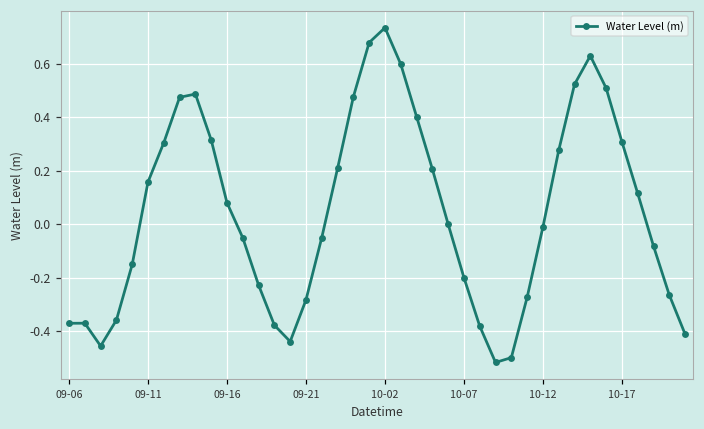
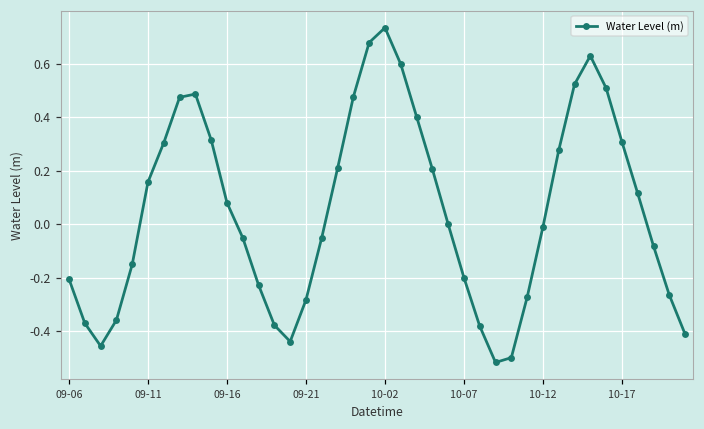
  {
-   "09-06": -0.37,
+   "09-06": -0.21,
    "09-11": 0.16,
    "09-16": 0.08,
    "09-21": -0.28,
    "10-02": 0.74,
    "10-07": -0.20,
    "10-12": -0.01,
    "10-17": 0.31
  }
